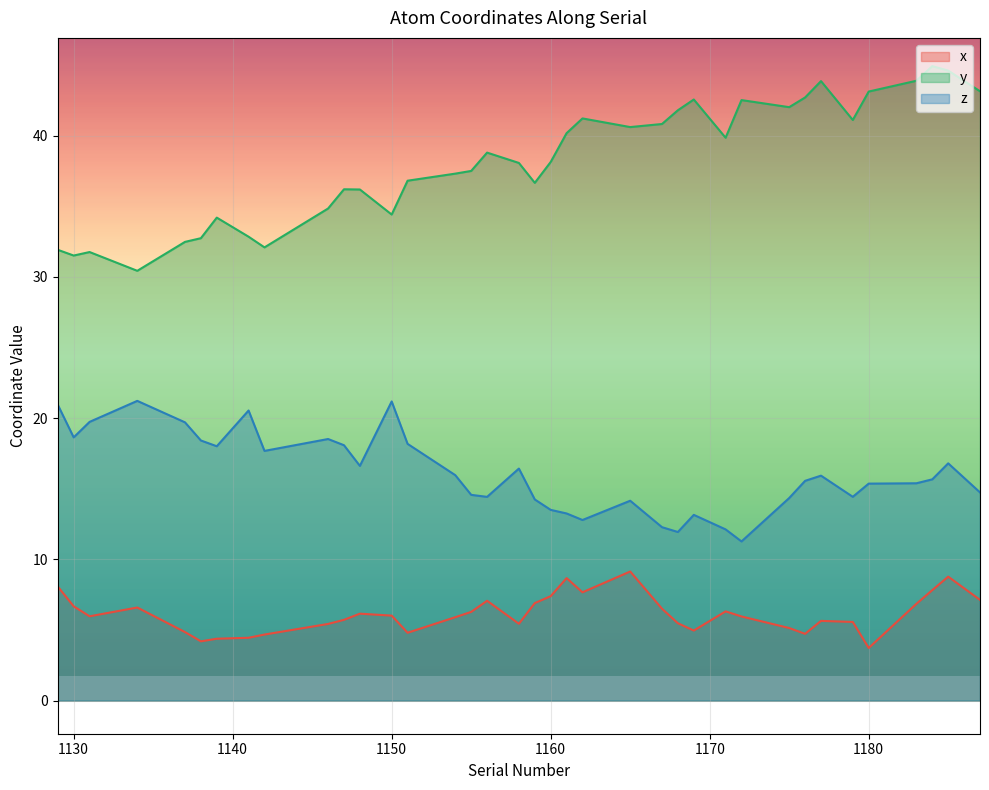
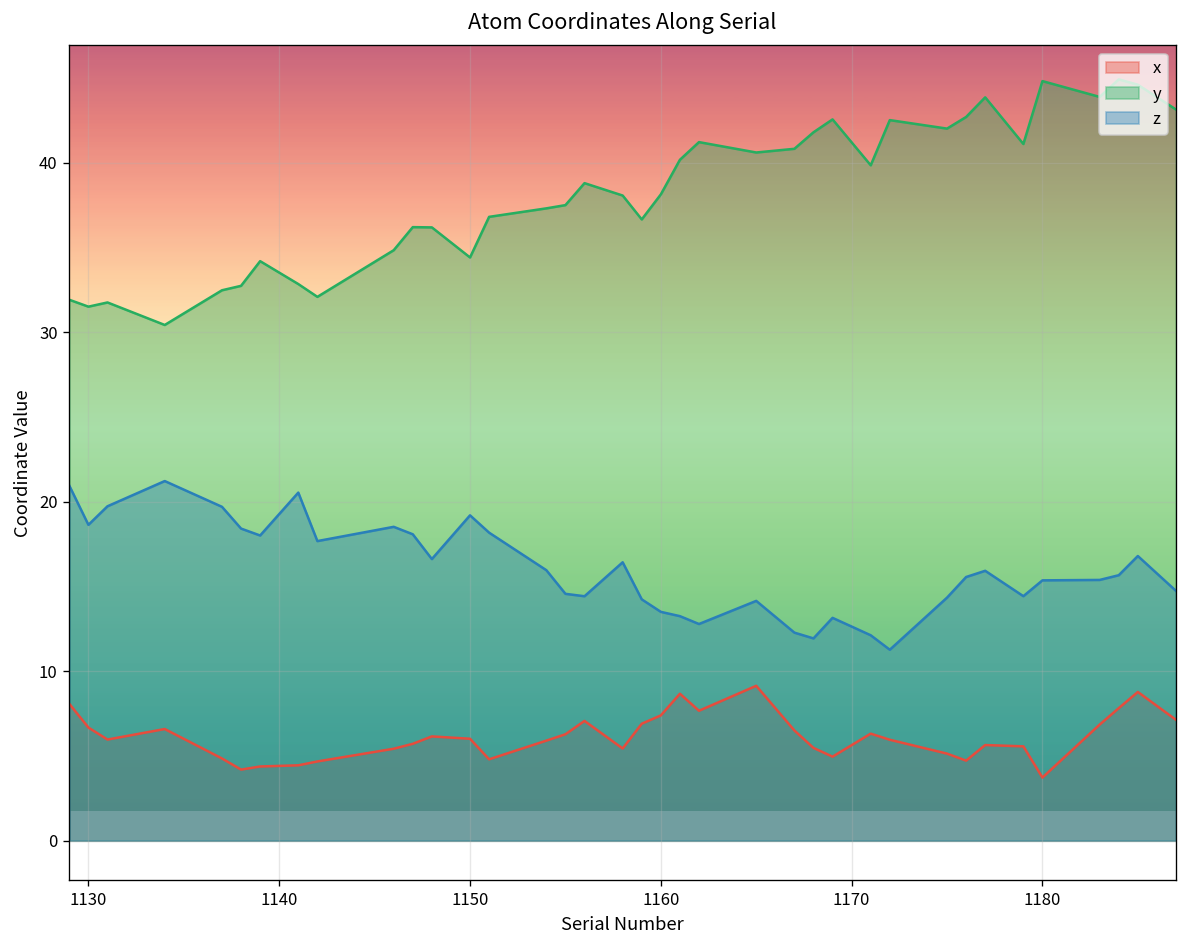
  {
    "x": {
      "1130": 6.7,
      "1150": 6.0,
      "1160": 7.4,
      "1180": 3.7
    },
    "y": {
      "1130": 31.5,
      "1150": 34.4,
      "1160": 38.1,
-     "1180": 43.1
+     "1180": 44.8
    },
    "z": {
      "1130": 18.6,
-     "1150": 21.2,
+     "1150": 19.2,
      "1160": 13.5,
      "1180": 15.4
    }
  }
